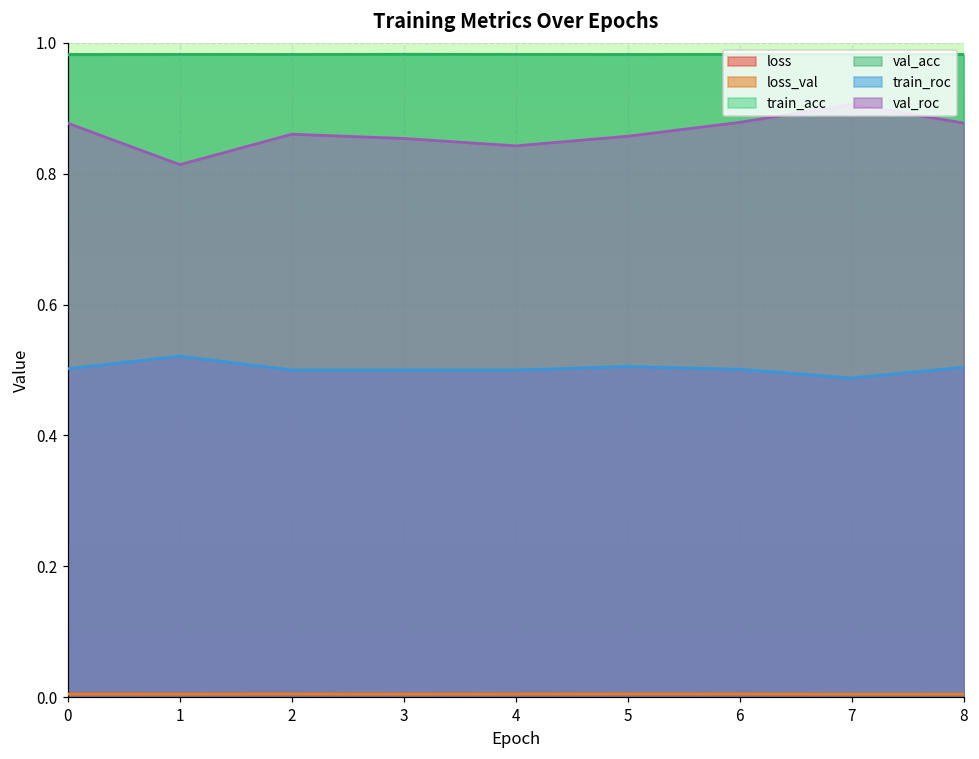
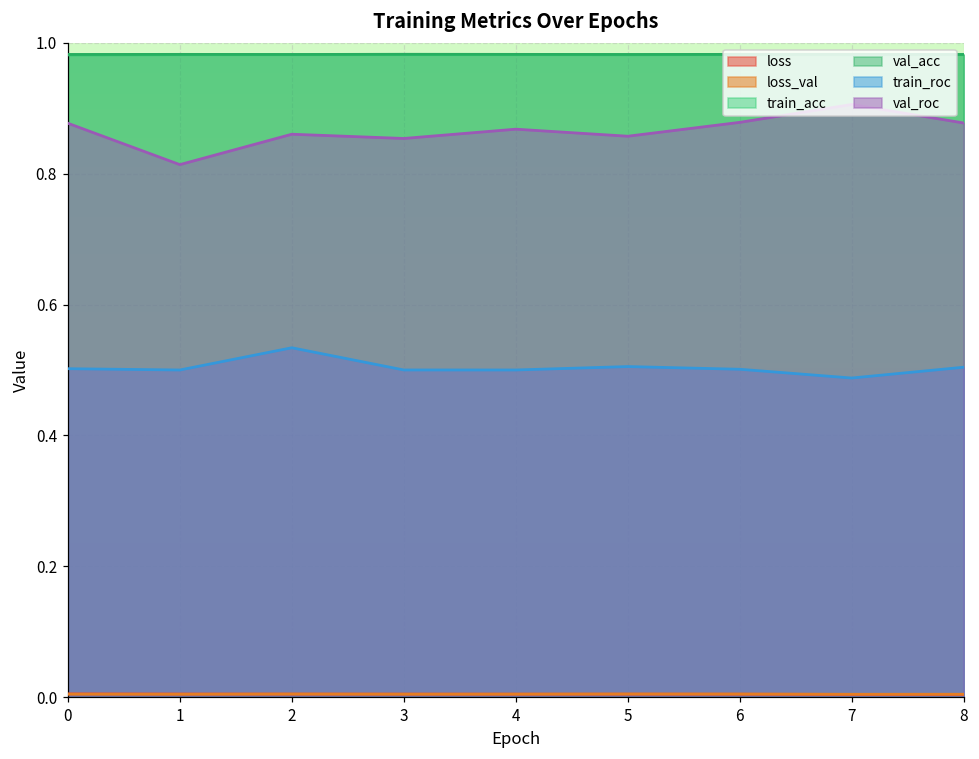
  {
    "loss_val": {
      "0": 0.00,
      "1": 0.00,
      "2": 0.00,
      "3": 0.00,
      "4": 0.00,
      "5": 0.00,
      "6": 0.00,
      "7": 0.00,
      "8": 0.00
    },
    "train_roc": {
      "0": 0.50,
-     "1": 0.52,
-     "2": 0.50,
+     "1": 0.50,
+     "2": 0.53,
      "3": 0.50,
      "4": 0.50,
      "5": 0.51,
      "6": 0.50,
      "7": 0.49,
      "8": 0.50
    },
    "val_roc": {
      "0": 0.88,
      "1": 0.81,
      "2": 0.86,
      "3": 0.85,
-     "4": 0.84,
+     "4": 0.87,
      "5": 0.86,
      "6": 0.88,
      "8": 0.88
    }
  }
